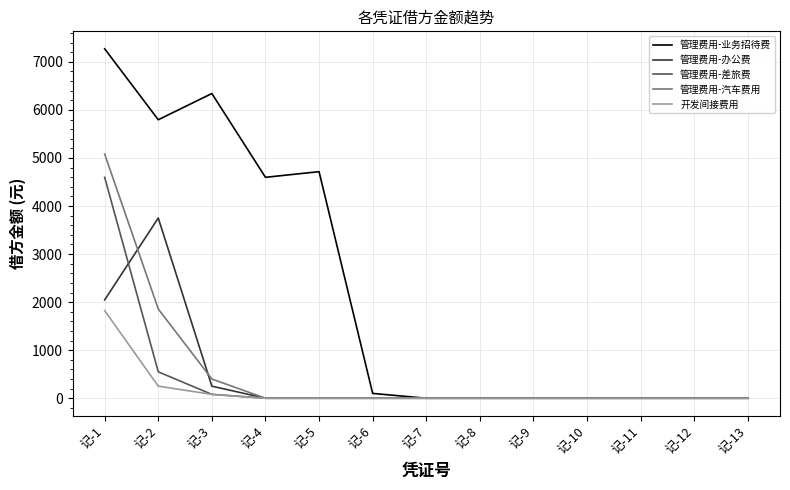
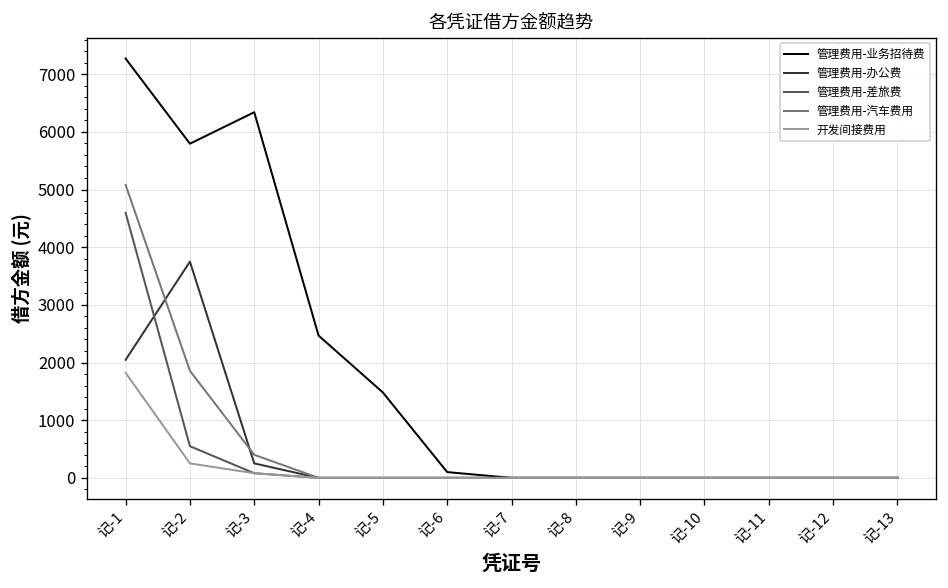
  {
    "管理费用-业务招待费": {
      "记-1": 7300,
      "记-2": 5800,
      "记-3": 6300,
-     "记-4": 4600,
-     "记-5": 4700,
+     "记-4": 2500,
+     "记-5": 1500,
      "记-6": 100
    }
  }
